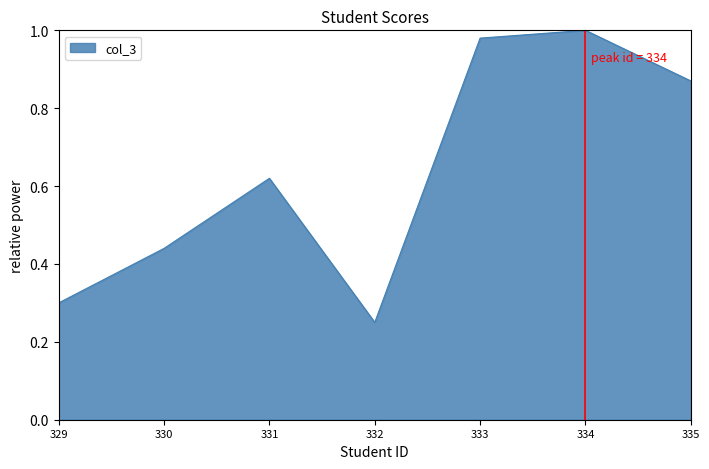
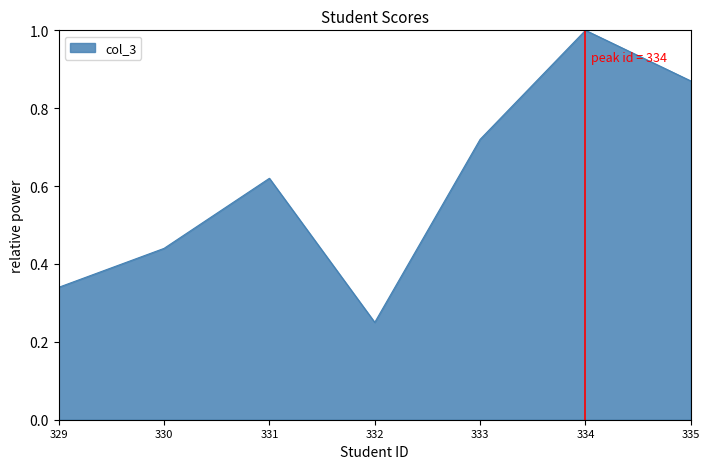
  {
-   "329": 0.30,
+   "329": 0.34,
    "330": 0.44,
    "331": 0.62,
    "332": 0.25,
-   "333": 0.98,
+   "333": 0.72,
    "335": 0.87
  }
